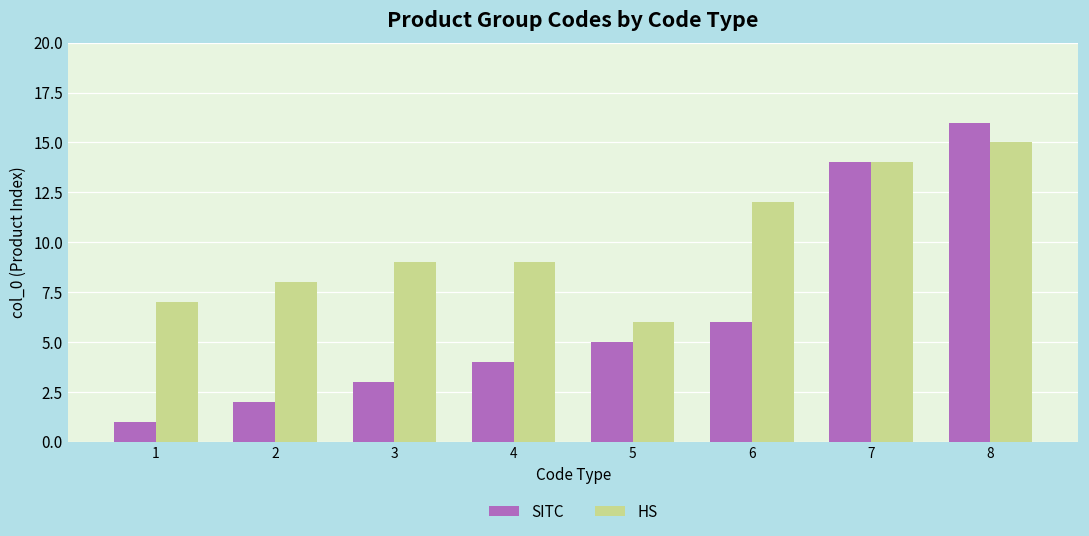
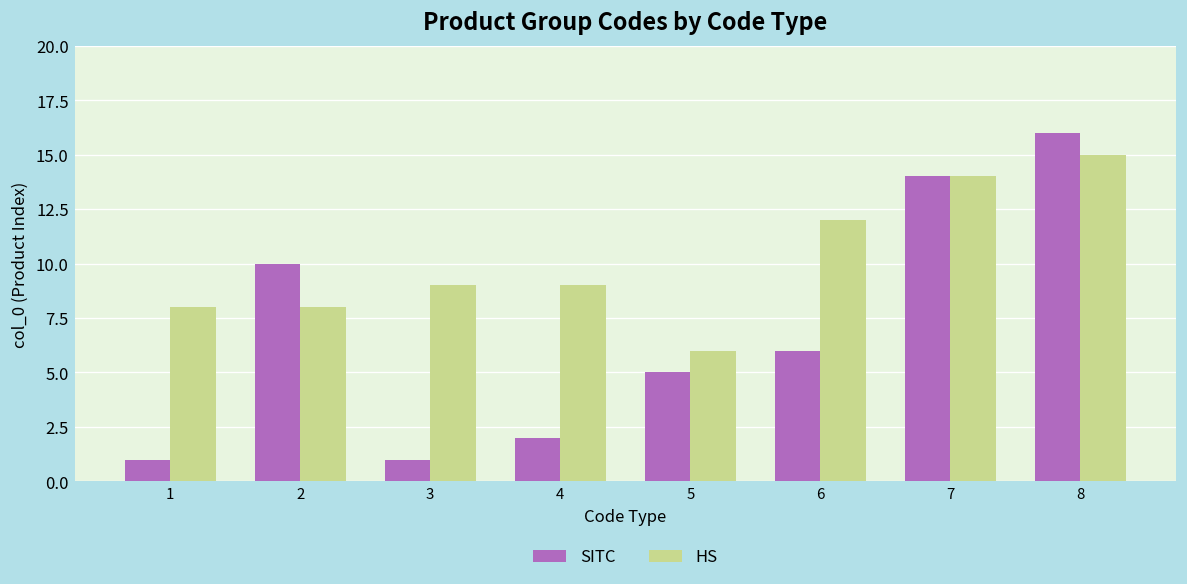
  {
    "SITC": {
      "1": 1,
-     "2": 2,
-     "3": 3,
-     "4": 4,
+     "2": 10,
+     "3": 1,
+     "4": 2,
      "5": 5,
      "6": 6,
      "7": 14,
      "8": 16
    },
    "HS": {
-     "1": 7,
+     "1": 8,
      "2": 8,
      "3": 9,
      "4": 9,
      "5": 6,
      "6": 12,
      "7": 14,
      "8": 15
    }
  }
